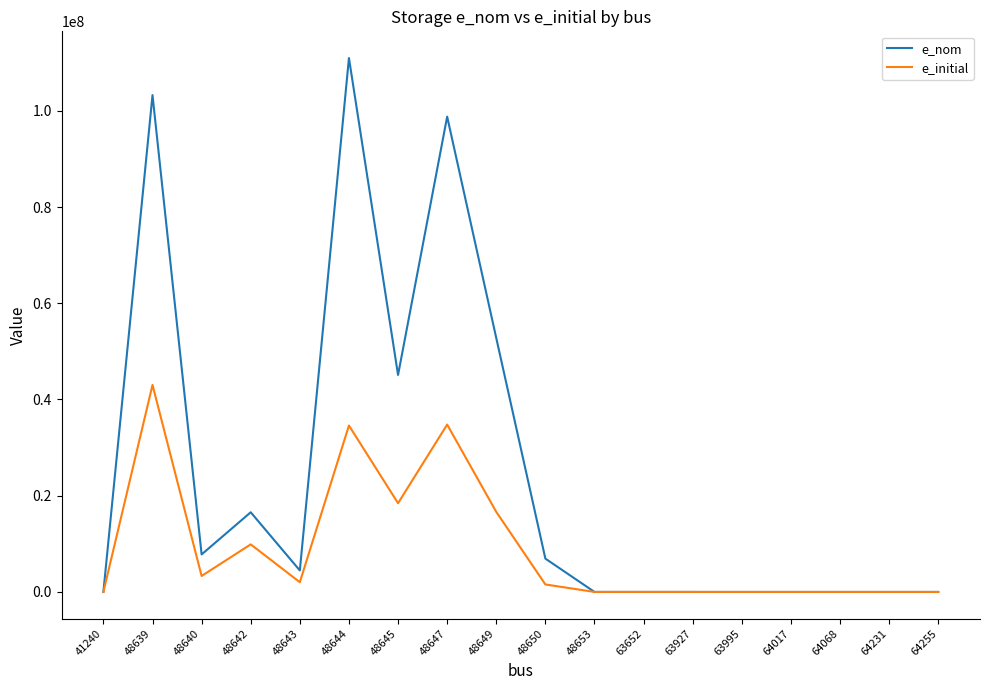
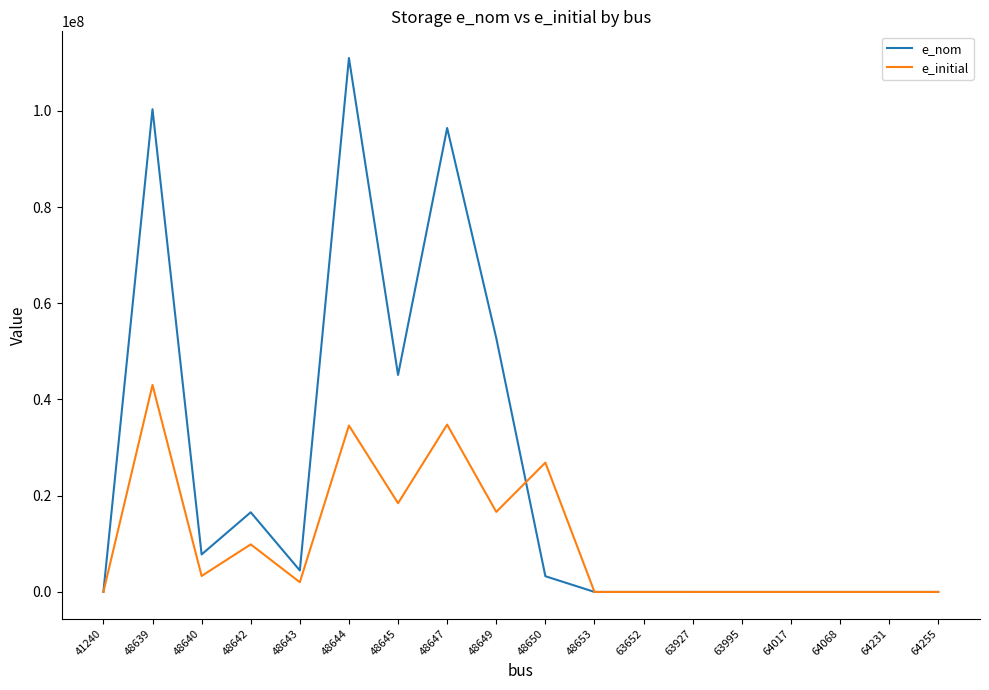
  {
    "e_nom": {
-     "48639": 103000000,
+     "48639": 100000000,
      "48640": 8000000,
      "48642": 17000000,
      "48643": 4000000,
      "48644": 111000000,
      "48645": 45000000,
-     "48647": 99000000,
+     "48647": 96000000,
      "48649": 53000000,
-     "48650": 7000000
+     "48650": 3000000
    },
    "e_initial": {
      "48639": 43000000,
      "48640": 3000000,
      "48642": 10000000,
      "48643": 2000000,
      "48644": 35000000,
      "48645": 18000000,
      "48647": 35000000,
      "48649": 17000000,
-     "48650": 2000000
+     "48650": 27000000
    }
  }
